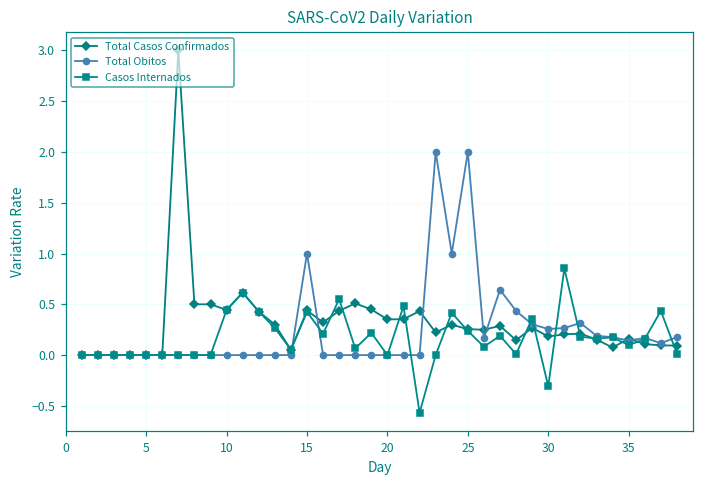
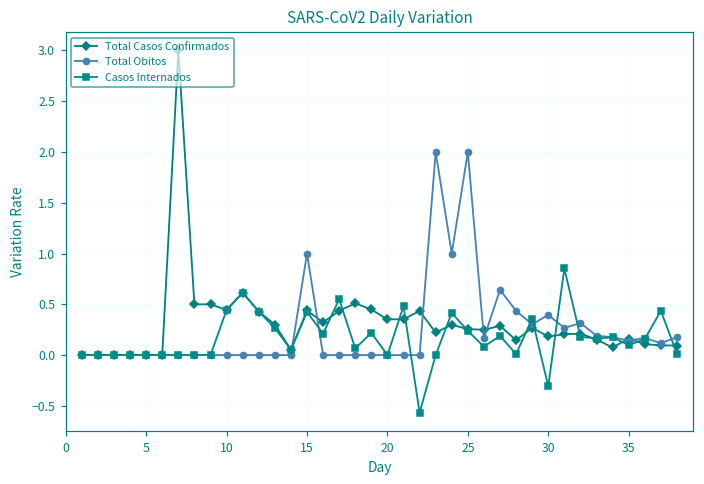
  {
    "Total Obitos": {
      "10": 0.0,
      "15": 1.0,
      "25": 2.0,
-     "30": 0.3
+     "30": 0.4
    }
  }
